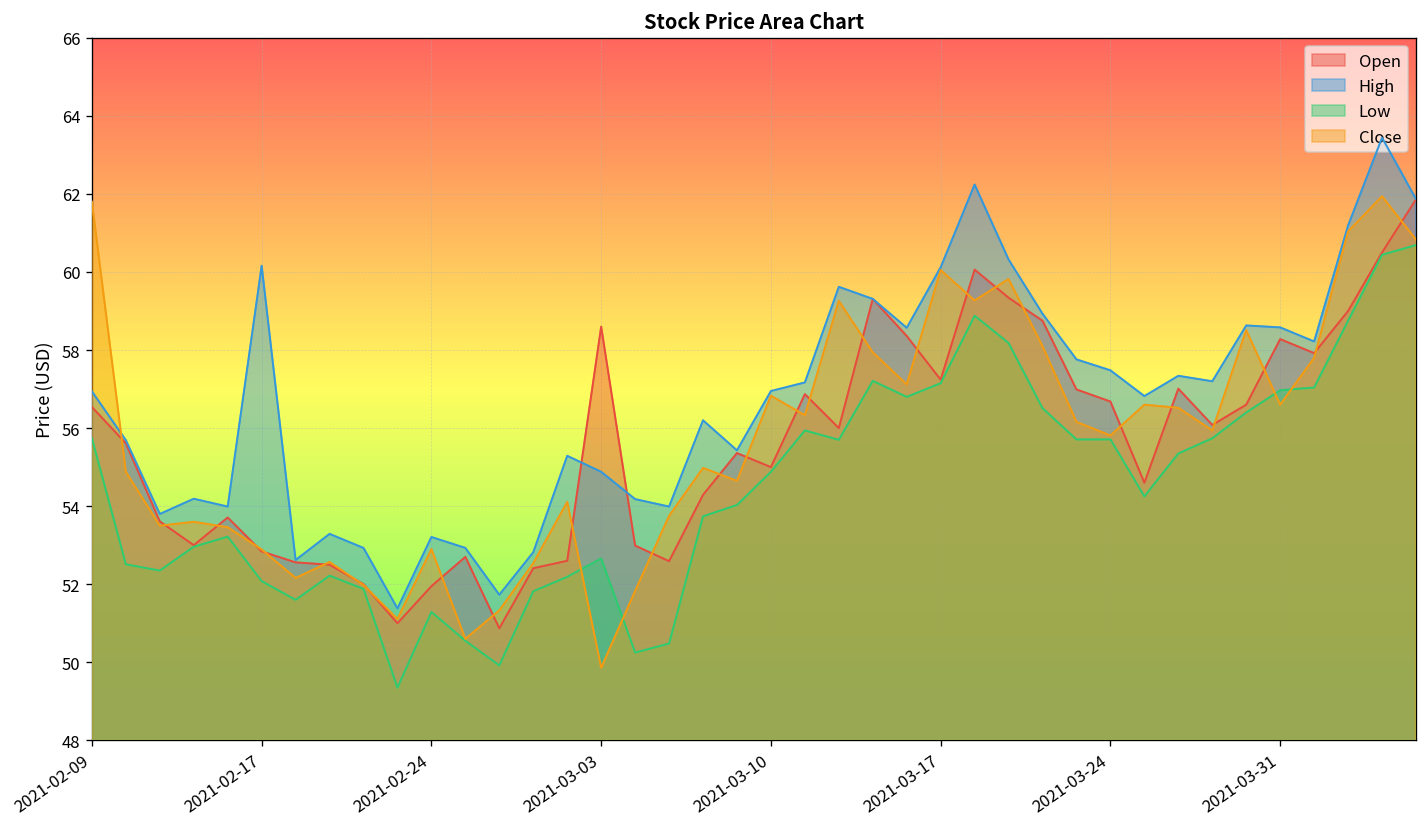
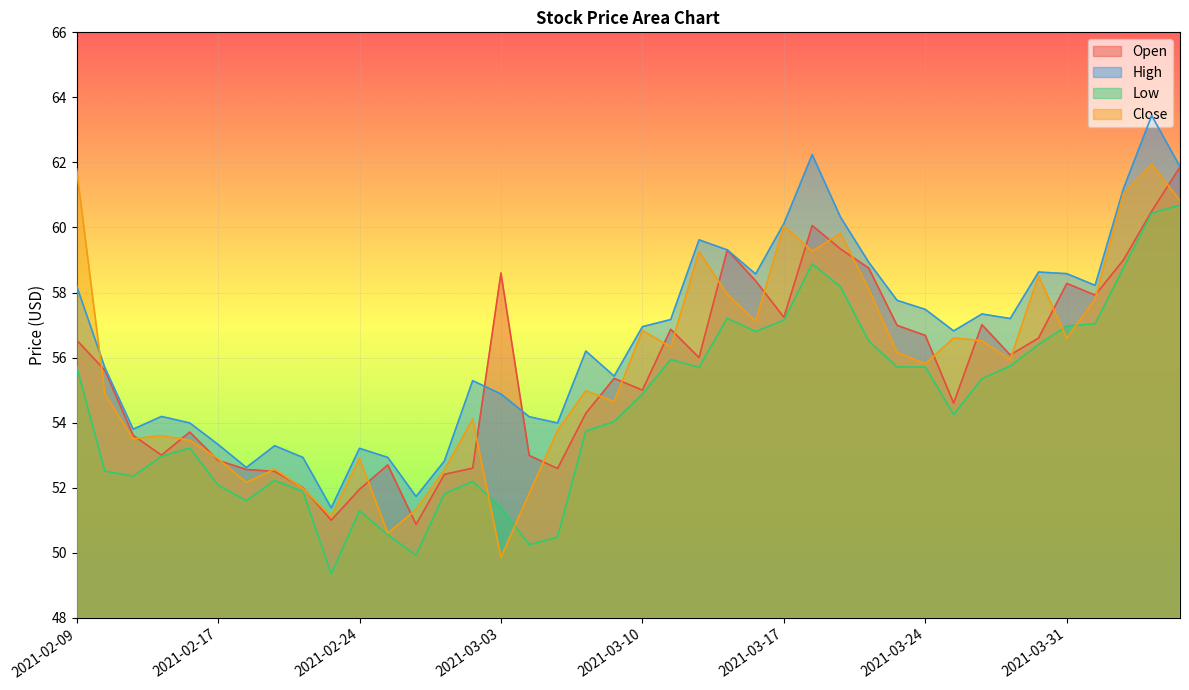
  {
    "Open": {
      "2021-02-09": 56.5,
      "2021-02-24": 52.0,
      "2021-03-03": 58.6,
      "2021-03-10": 55.0,
      "2021-03-17": 57.2,
      "2021-03-24": 56.7,
      "2021-03-31": 58.3
    },
    "High": {
-     "2021-02-09": 56.9,
-     "2021-02-17": 60.2,
+     "2021-02-09": 58.2,
+     "2021-02-17": 53.3,
      "2021-02-24": 53.2,
      "2021-03-03": 54.9,
      "2021-03-10": 57.0,
      "2021-03-24": 57.5,
      "2021-03-31": 58.6
    },
    "Low": {
      "2021-02-09": 55.7,
      "2021-02-17": 52.1,
      "2021-02-24": 51.3,
-     "2021-03-03": 52.7,
+     "2021-03-03": 51.4,
      "2021-03-10": 54.9,
      "2021-03-17": 57.2,
      "2021-03-24": 55.7,
      "2021-03-31": 57.0
    },
    "Close": {
      "2021-02-09": 61.8,
      "2021-02-24": 52.9,
      "2021-03-03": 49.9,
      "2021-03-10": 56.8,
      "2021-03-24": 55.8,
      "2021-03-31": 56.6
    }
  }
